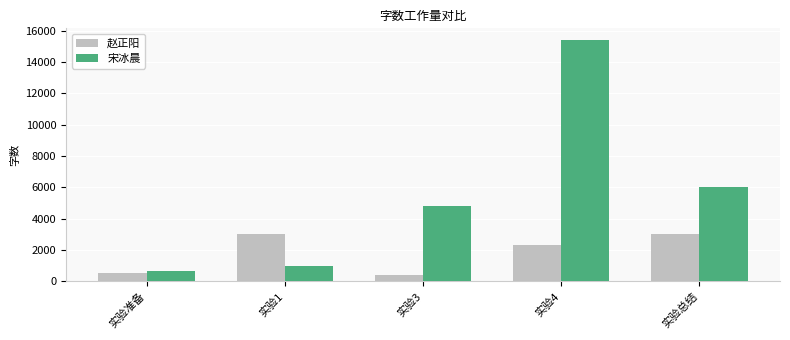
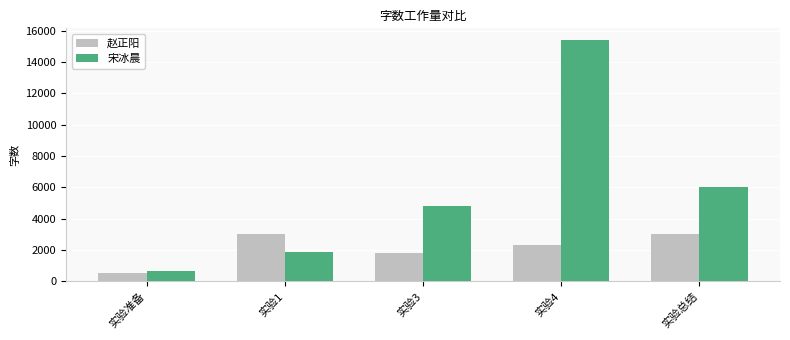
  {
    "赵正阳": {
      "实验准备": 500,
      "实验1": 3000,
-     "实验3": 400,
+     "实验3": 1800,
      "实验4": 2300,
      "实验总结": 3000
    },
    "宋冰晨": {
      "实验准备": 700,
-     "实验1": 900,
+     "实验1": 1900,
      "实验3": 4800,
      "实验4": 15400,
      "实验总结": 6000
    }
  }
